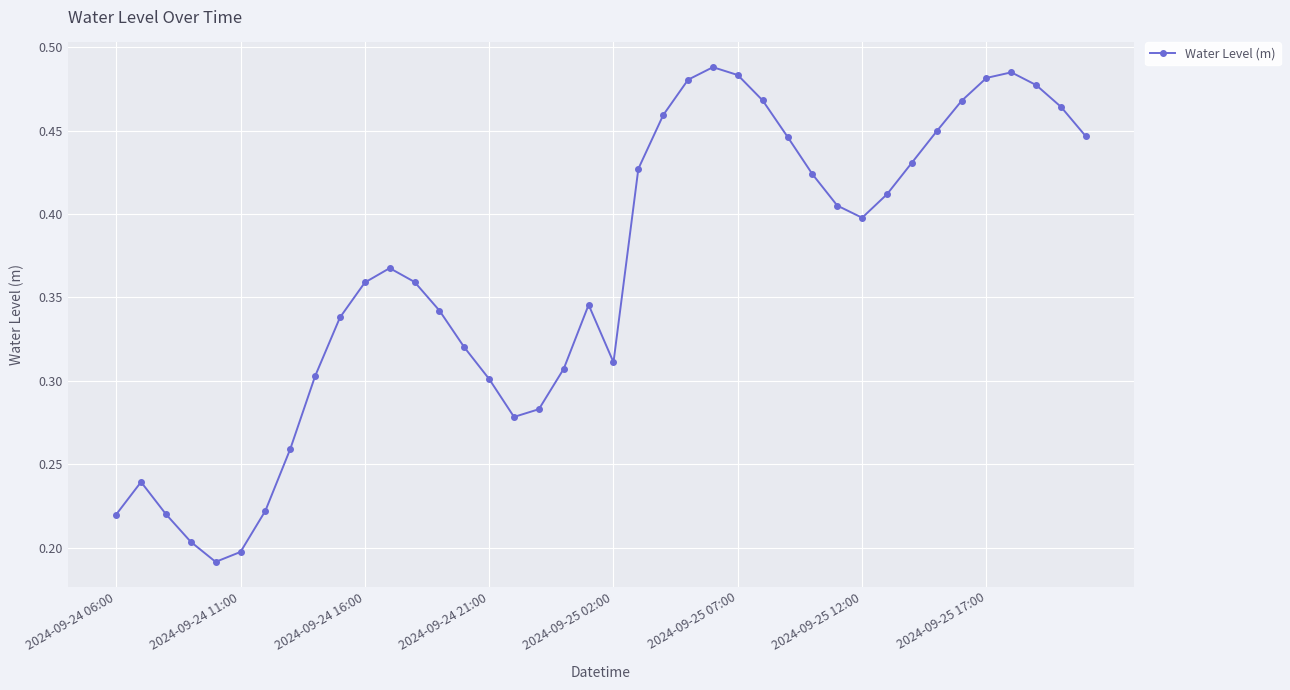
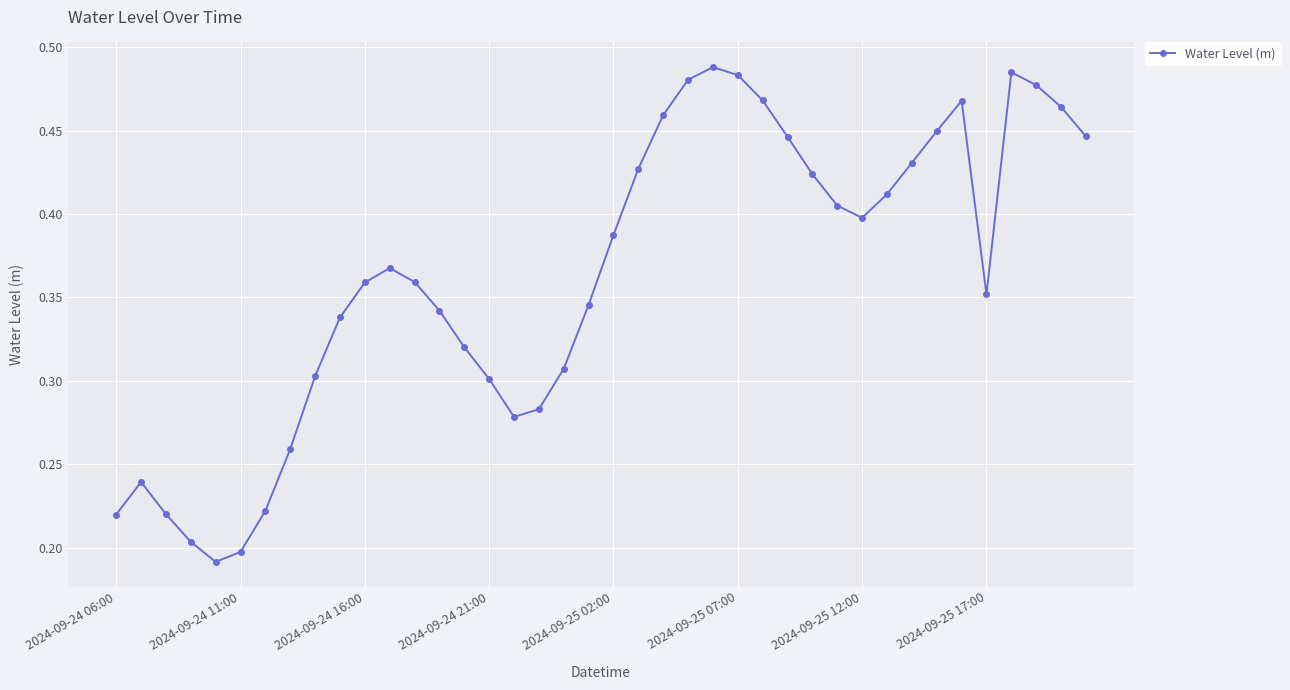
  {
    "2024-09-24 06:00": 0.220,
    "2024-09-24 11:00": 0.197,
    "2024-09-24 16:00": 0.359,
    "2024-09-24 21:00": 0.301,
-   "2024-09-25 02:00": 0.311,
+   "2024-09-25 02:00": 0.387,
    "2024-09-25 07:00": 0.483,
    "2024-09-25 12:00": 0.398,
-   "2024-09-25 17:00": 0.482
+   "2024-09-25 17:00": 0.352
  }
